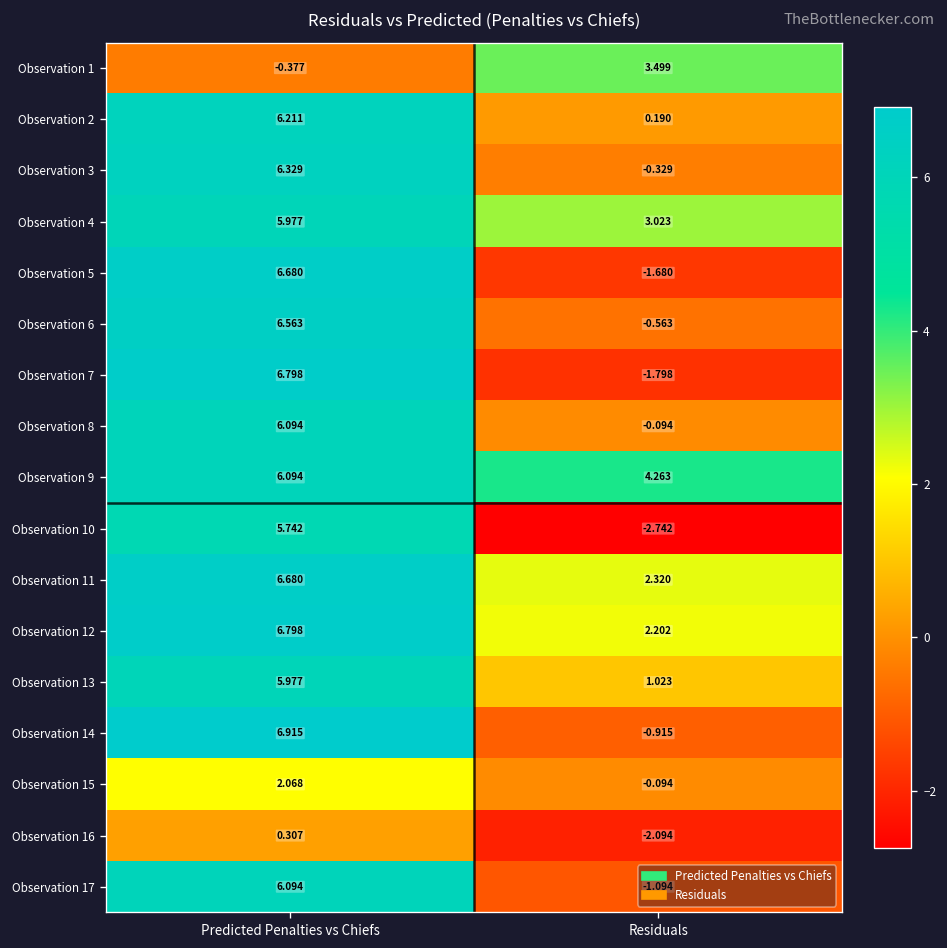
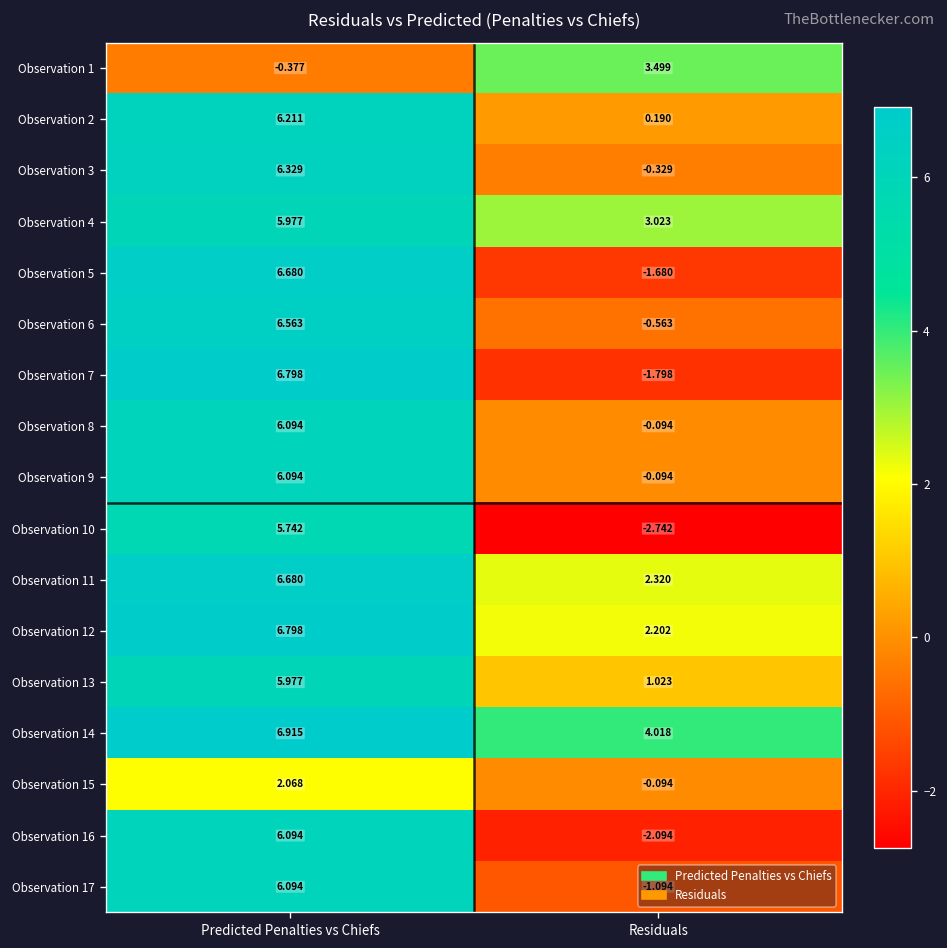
  {
    "Observation 9": {
-     "Residuals": 4.263
+     "Residuals": -0.094
    },
    "Observation 14": {
-     "Residuals": -0.915
+     "Residuals": 4.018
    },
    "Observation 16": {
-     "Predicted Penalties vs Chiefs": 0.307
+     "Predicted Penalties vs Chiefs": 6.094
    }
  }
